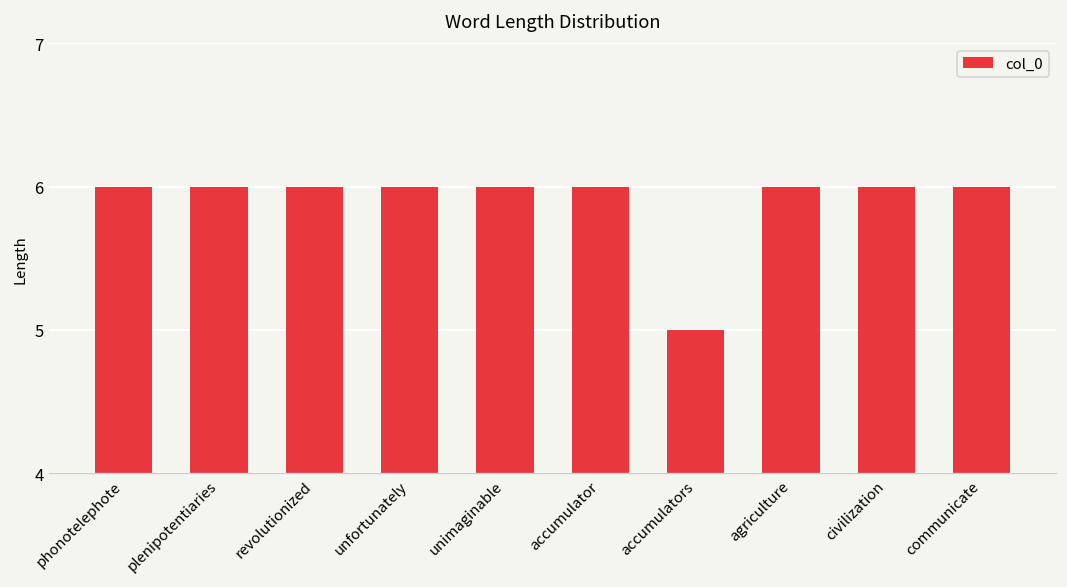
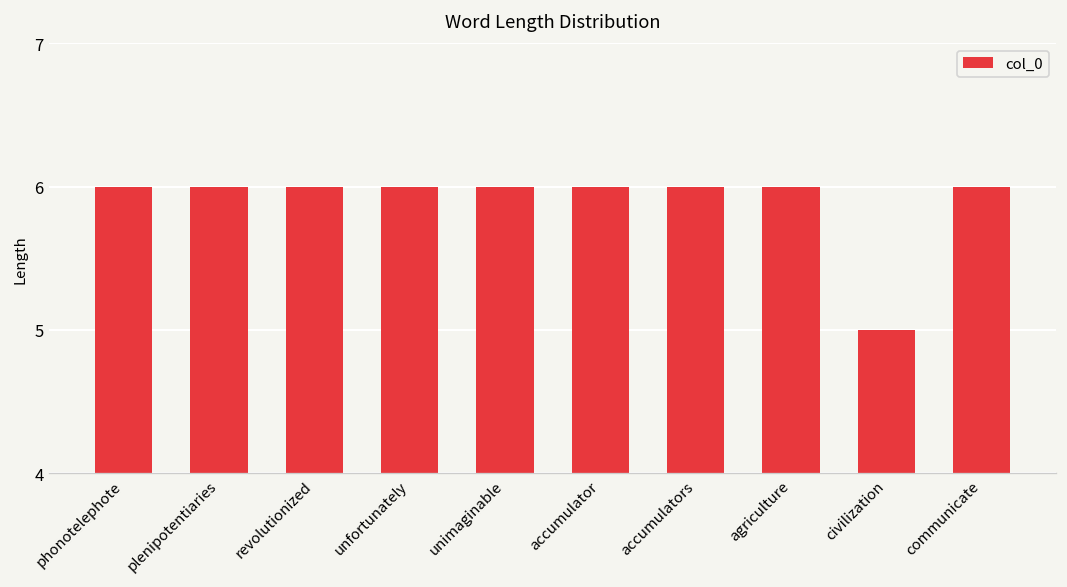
  {
    "phonotelephote": 6,
    "plenipotentiaries": 6,
    "revolutionized": 6,
    "unfortunately": 6,
    "unimaginable": 6,
    "accumulator": 6,
-   "accumulators": 5,
+   "accumulators": 6,
    "agriculture": 6,
-   "civilization": 6,
+   "civilization": 5,
    "communicate": 6
  }
